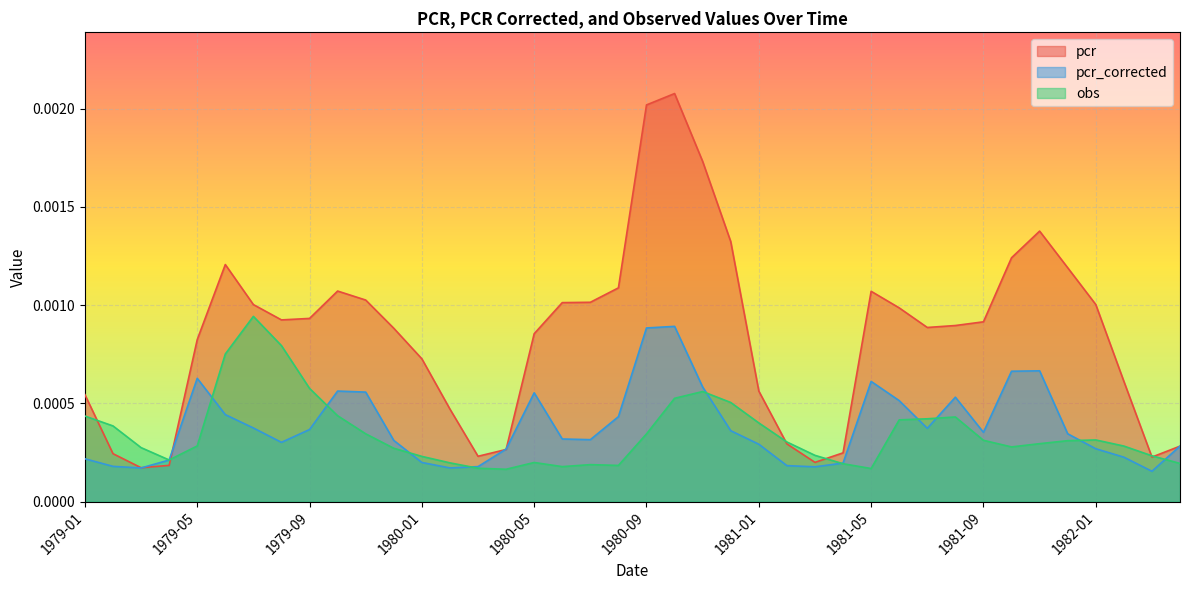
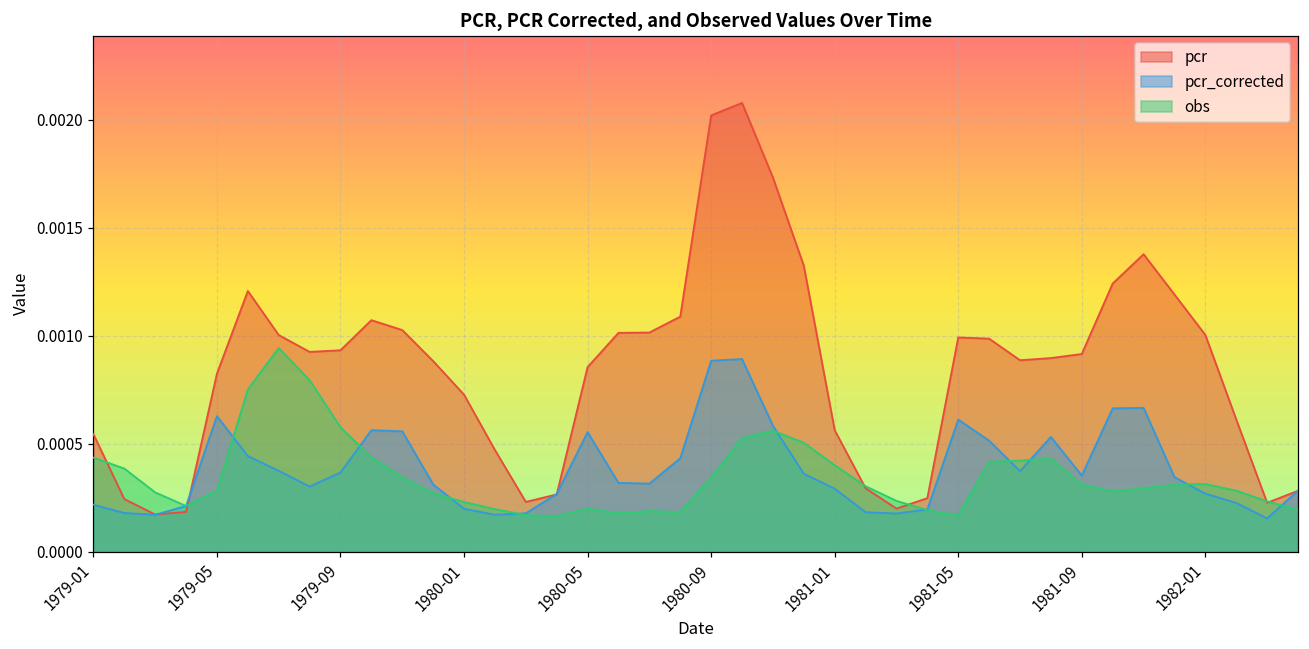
  {
    "pcr": {
      "1979-01": 0.00054,
      "1979-05": 0.00082,
      "1979-09": 0.00093,
      "1980-01": 0.00073,
      "1980-05": 0.00085,
      "1980-09": 0.00202,
      "1981-01": 0.00056,
-     "1981-05": 0.00107,
+     "1981-05": 0.00099,
      "1981-09": 0.00092,
      "1982-01": 0.00100
    },
    "pcr_corrected": {
      "1979-01": 0.00022,
      "1979-05": 0.00063,
      "1979-09": 0.00037,
      "1980-01": 0.00020,
      "1980-05": 0.00055,
      "1980-09": 0.00088,
      "1981-01": 0.00029,
      "1981-05": 0.00061,
      "1981-09": 0.00035,
      "1982-01": 0.00027
    },
    "obs": {
      "1979-01": 0.00044,
      "1979-05": 0.00028,
      "1979-09": 0.00058,
      "1980-01": 0.00023,
      "1980-05": 0.00020,
      "1980-09": 0.00034,
      "1981-01": 0.00040,
      "1981-05": 0.00017,
      "1981-09": 0.00031,
      "1982-01": 0.00031
    }
  }
